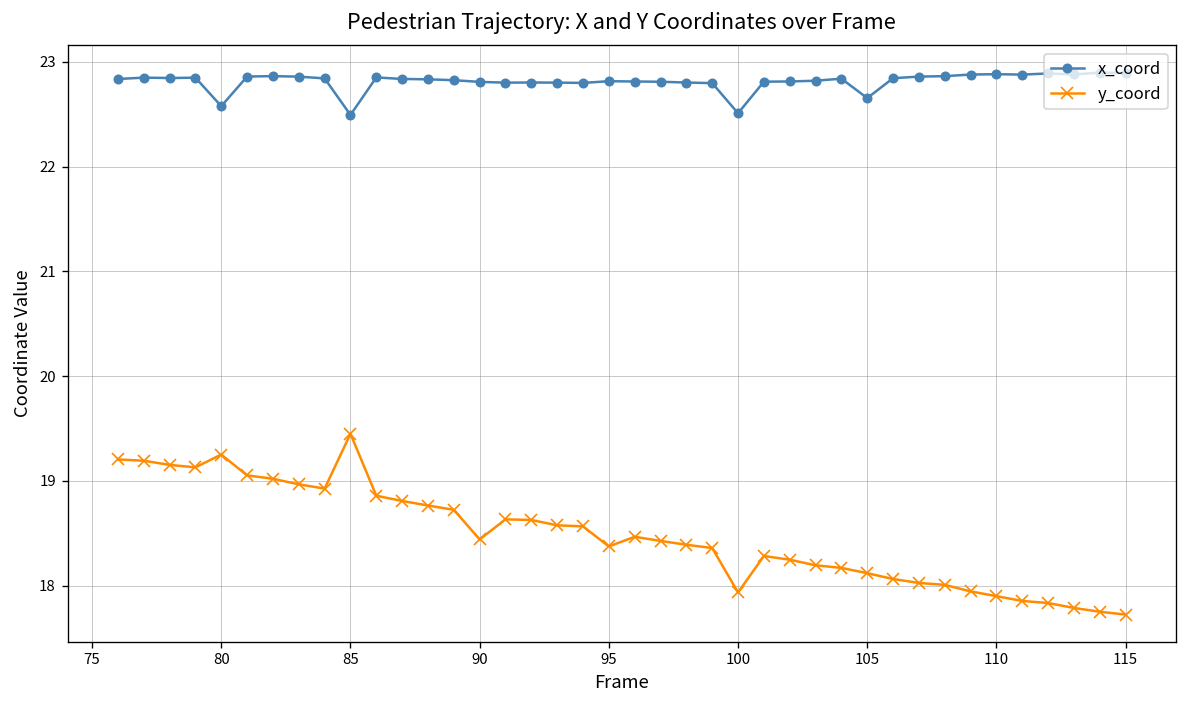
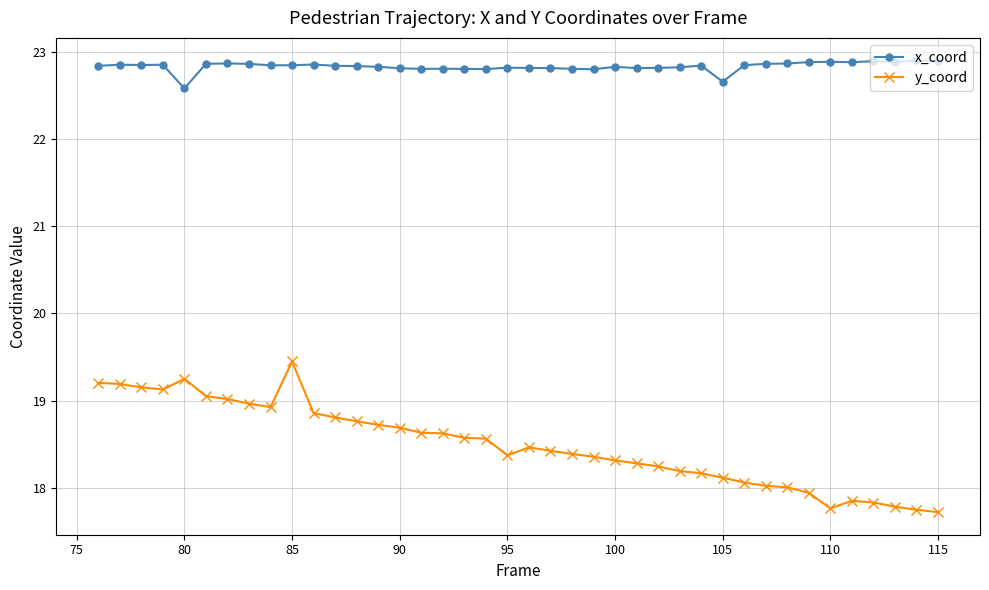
  {
    "x_coord": {
      "80": 22.6,
-     "85": 22.5,
+     "85": 22.8,
      "90": 22.8,
      "95": 22.8,
-     "100": 22.5,
+     "100": 22.8,
      "105": 22.7,
      "110": 22.9
    },
    "y_coord": {
      "80": 19.3,
      "85": 19.4,
-     "90": 18.4,
+     "90": 18.7,
      "95": 18.4,
-     "100": 17.9,
+     "100": 18.3,
      "105": 18.1,
-     "110": 17.9,
+     "110": 17.8,
      "115": 17.7
    }
  }
